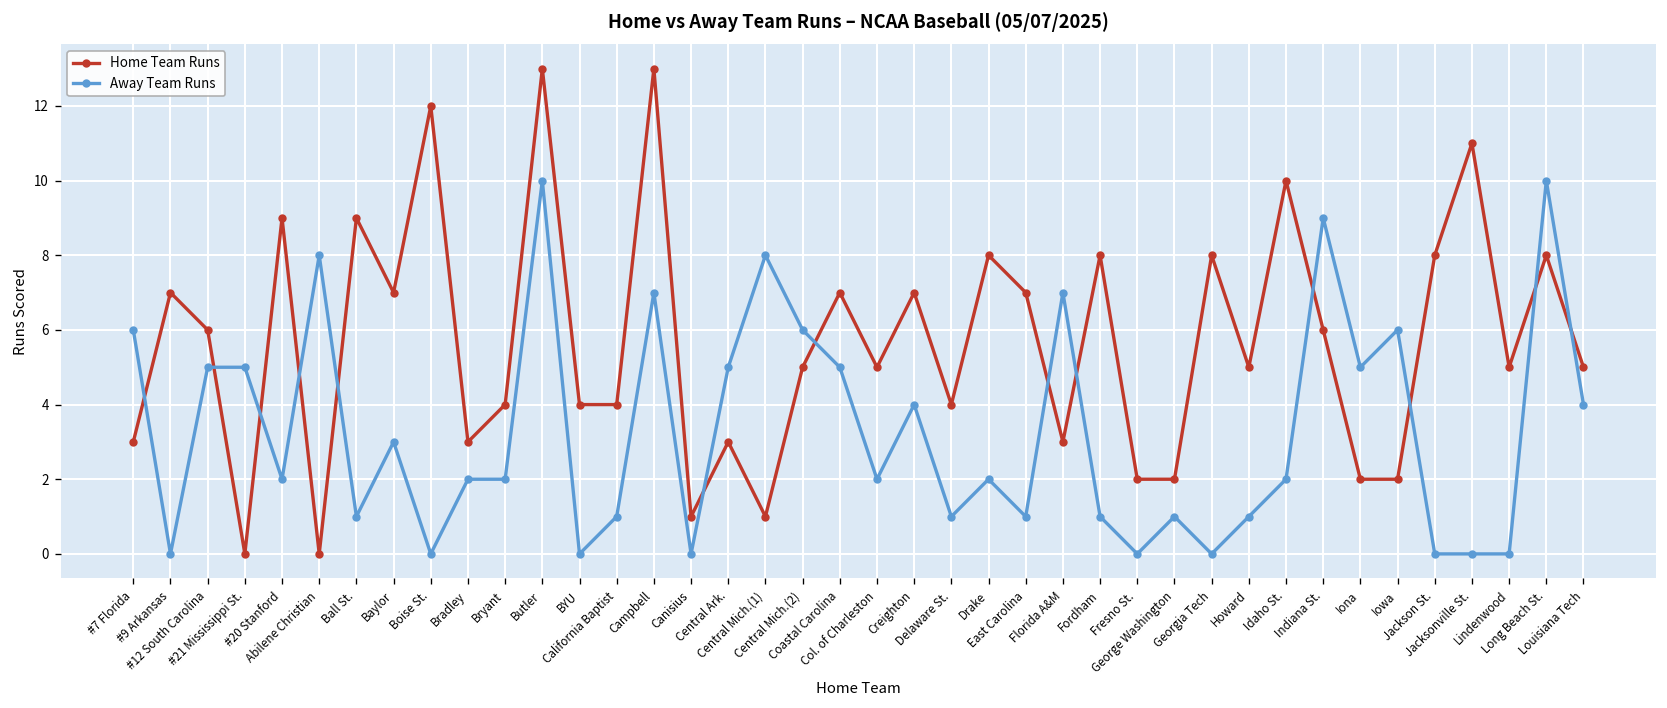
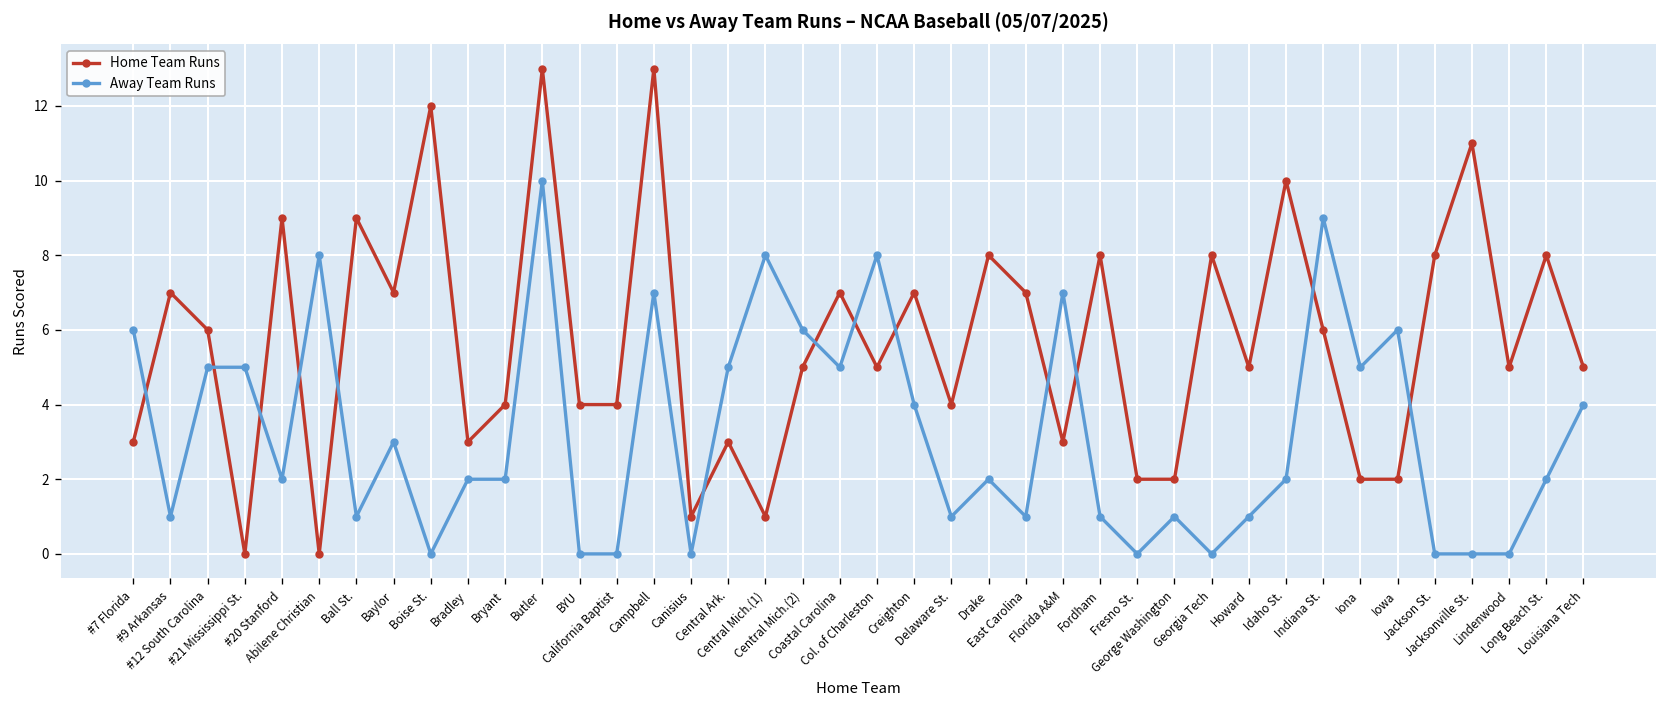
  {
    "Home Team Runs": {
      "#7 Florida": 3,
      "#9 Arkansas": 7,
      "#12 South Carolina": 6,
      "#21 Mississippi St.": 0,
      "#20 Stanford": 9,
      "Abilene Christian": 0,
      "Ball St.": 9,
      "Baylor": 7,
      "Boise St.": 12,
      "Bradley": 3,
      "Bryant": 4,
      "Butler": 13,
      "BYU": 4,
      "California Baptist": 4,
      "Campbell": 13,
      "Canisius": 1,
      "Central Ark.": 3,
      "Central Mich.(1)": 1,
      "Central Mich.(2)": 5,
      "Coastal Carolina": 7,
      "Col. of Charleston": 5,
      "Creighton": 7,
      "Delaware St.": 4,
      "Drake": 8,
      "East Carolina": 7,
      "Florida A&M": 3,
      "Fordham": 8,
      "Fresno St.": 2,
      "George Washington": 2,
      "Georgia Tech": 8,
      "Howard": 5,
      "Idaho St.": 10,
      "Indiana St.": 6,
      "Iona": 2,
      "Iowa": 2,
      "Jackson St.": 8,
      "Jacksonville St.": 11,
      "Lindenwood": 5,
      "Long Beach St.": 8,
      "Louisiana Tech": 5
    },
    "Away Team Runs": {
      "#7 Florida": 6,
-     "#9 Arkansas": 0,
+     "#9 Arkansas": 1,
      "#12 South Carolina": 5,
      "#21 Mississippi St.": 5,
      "#20 Stanford": 2,
      "Abilene Christian": 8,
      "Ball St.": 1,
      "Baylor": 3,
      "Boise St.": 0,
      "Bradley": 2,
      "Bryant": 2,
      "Butler": 10,
      "BYU": 0,
-     "California Baptist": 1,
+     "California Baptist": 0,
      "Campbell": 7,
      "Canisius": 0,
      "Central Ark.": 5,
      "Central Mich.(1)": 8,
      "Central Mich.(2)": 6,
      "Coastal Carolina": 5,
-     "Col. of Charleston": 2,
+     "Col. of Charleston": 8,
      "Creighton": 4,
      "Delaware St.": 1,
      "Drake": 2,
      "East Carolina": 1,
      "Florida A&M": 7,
      "Fordham": 1,
      "Fresno St.": 0,
      "George Washington": 1,
      "Georgia Tech": 0,
      "Howard": 1,
      "Idaho St.": 2,
      "Indiana St.": 9,
      "Iona": 5,
      "Iowa": 6,
      "Jackson St.": 0,
      "Jacksonville St.": 0,
      "Lindenwood": 0,
-     "Long Beach St.": 10,
+     "Long Beach St.": 2,
      "Louisiana Tech": 4
    }
  }
